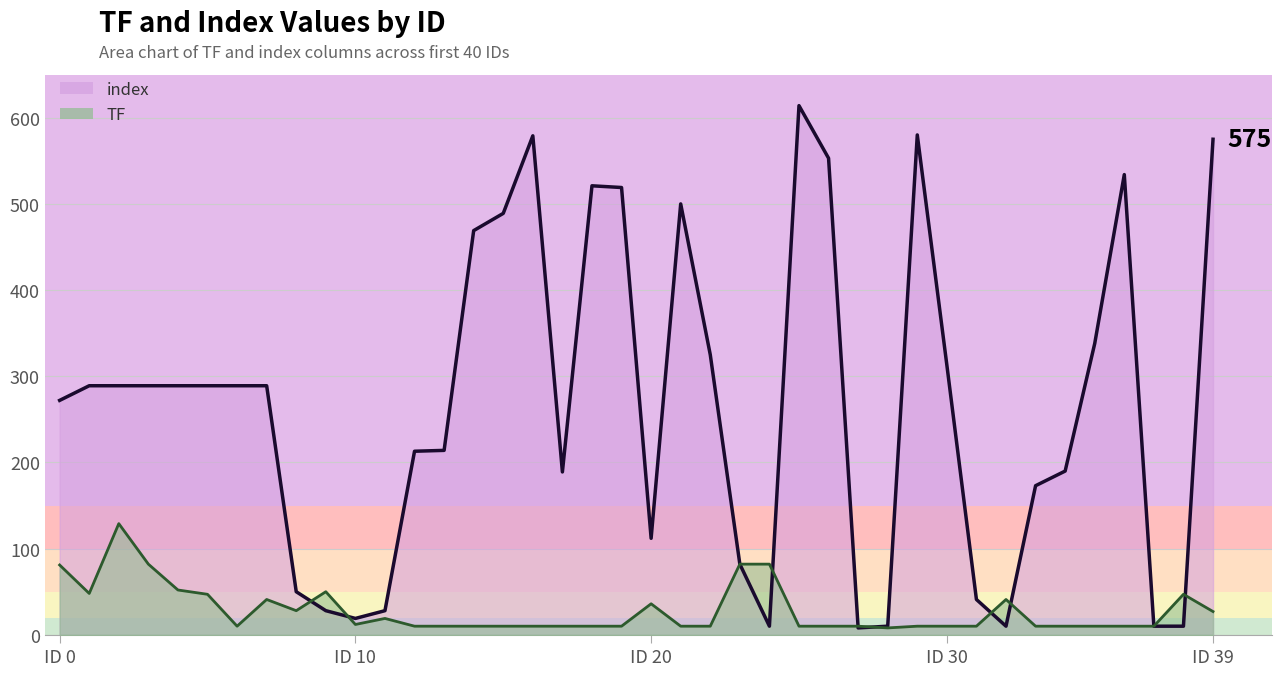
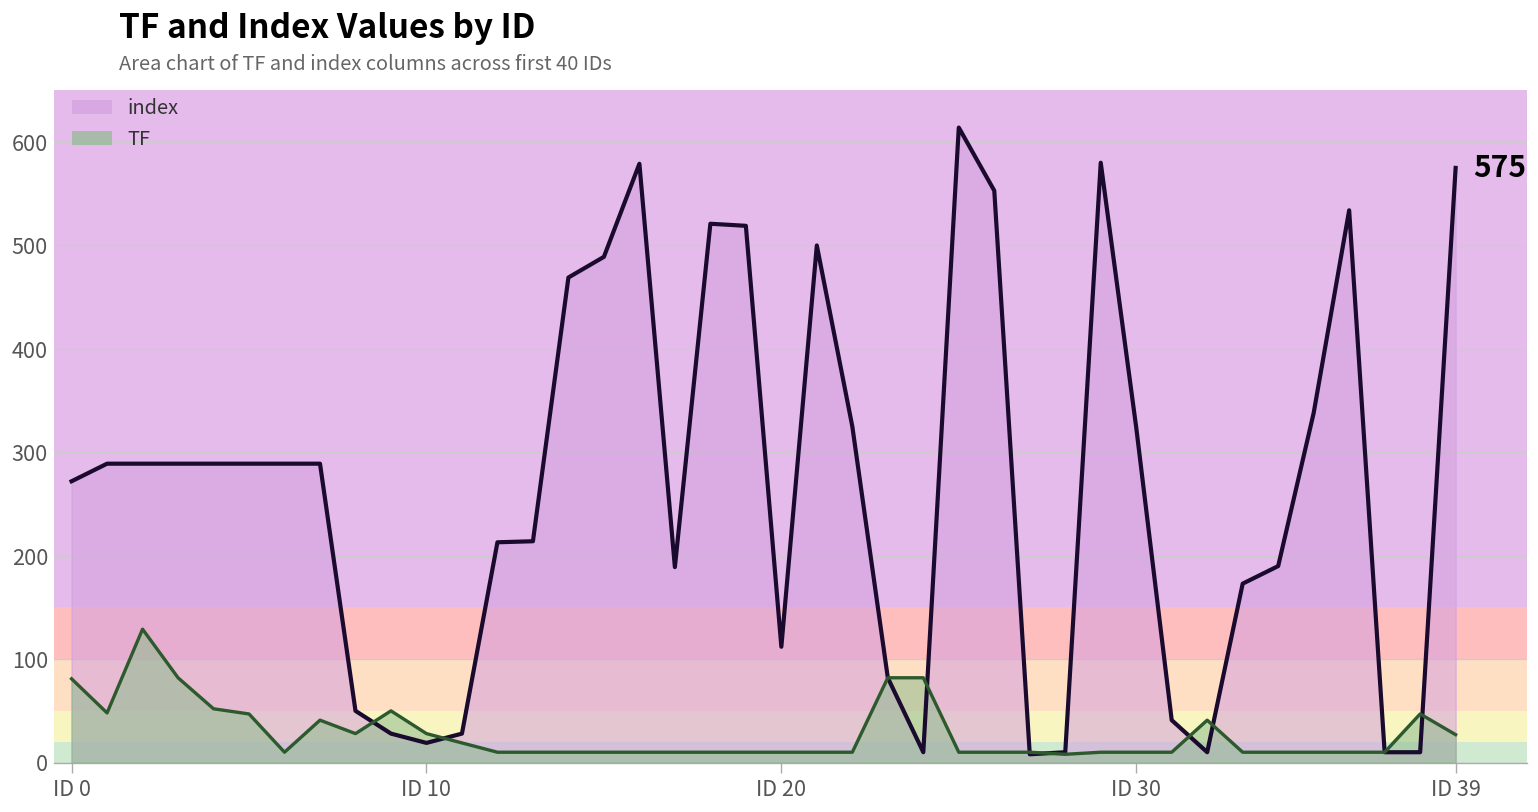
  {
    "index": {
      "ID 0": 270,
      "ID 10": 20,
      "ID 20": 110,
-     "ID 30": 310
+     "ID 30": 320
    },
    "TF": {
      "ID 0": 80,
-     "ID 10": 10,
-     "ID 20": 40,
+     "ID 10": 30,
+     "ID 20": 10,
      "ID 30": 10,
      "ID 39": 30
    }
  }
